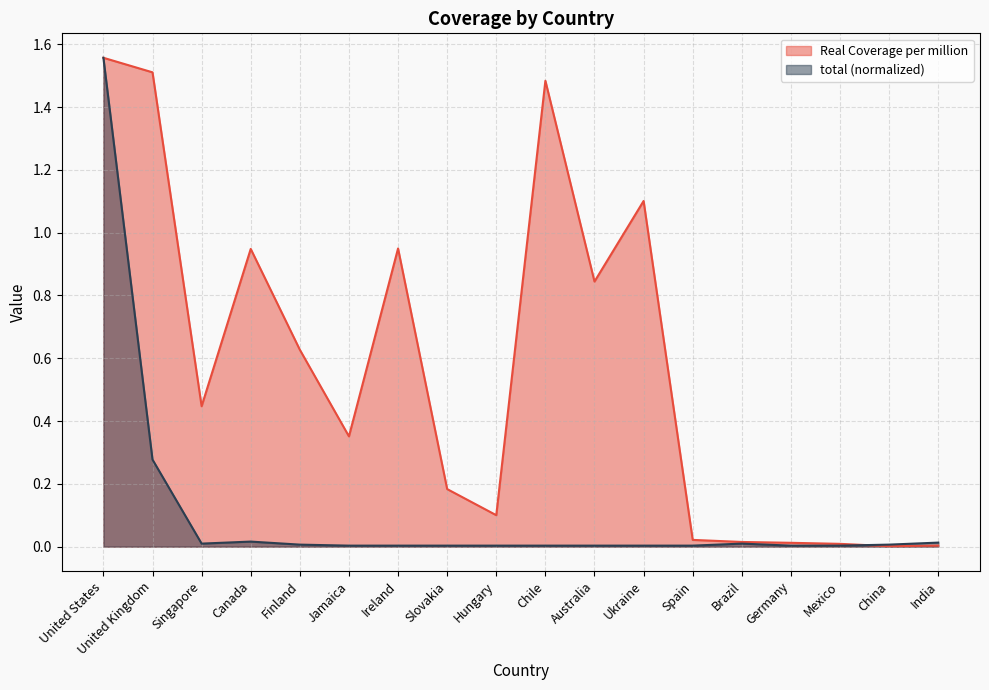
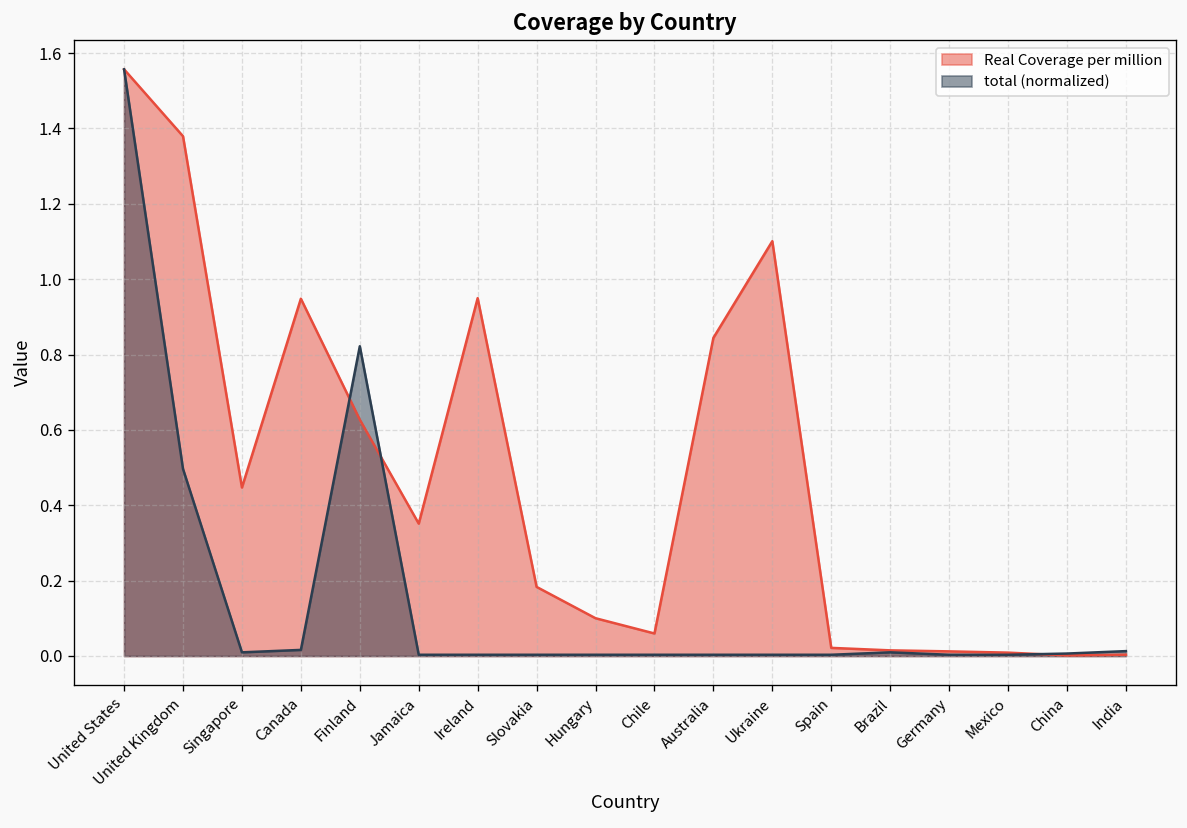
  {
    "Real Coverage per million": {
-     "United Kingdom": 1.51,
+     "United Kingdom": 1.38,
      "Singapore": 0.45,
      "Canada": 0.95,
      "Finland": 0.63,
      "Jamaica": 0.35,
      "Ireland": 0.95,
      "Slovakia": 0.18,
      "Hungary": 0.10,
-     "Chile": 1.48,
+     "Chile": 0.06,
      "Australia": 0.84,
      "Ukraine": 1.10,
      "Spain": 0.02,
      "Germany": 0.01,
      "India": 0.00
    },
    "total (normalized)": {
-     "United Kingdom": 0.28,
+     "United Kingdom": 0.50,
      "Singapore": 0.01,
      "Canada": 0.02,
-     "Finland": 0.01,
+     "Finland": 0.82,
      "Jamaica": 0.00,
      "Ireland": 0.00,
      "Slovakia": 0.00,
      "Hungary": 0.00,
      "Chile": 0.00,
      "Australia": 0.00,
      "Ukraine": 0.00,
      "Spain": 0.00,
      "Germany": 0.00,
      "India": 0.01
    }
  }
